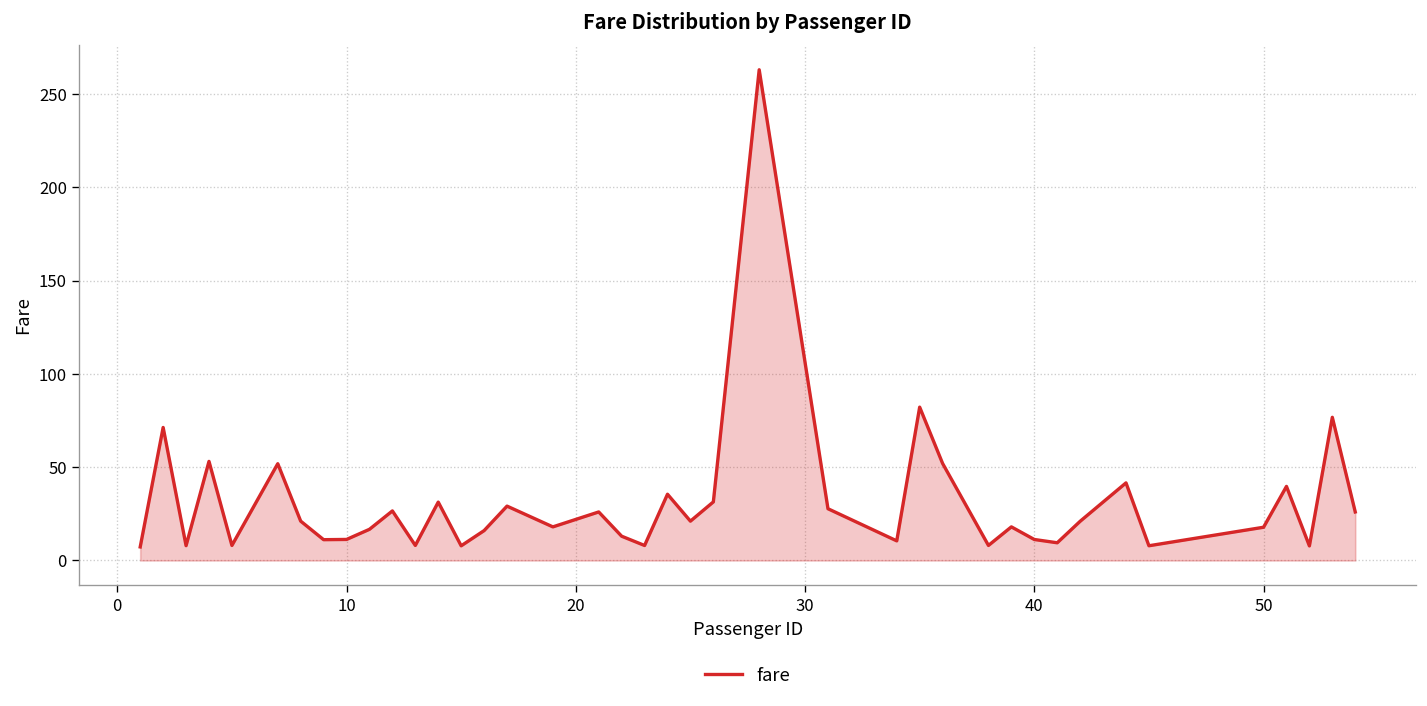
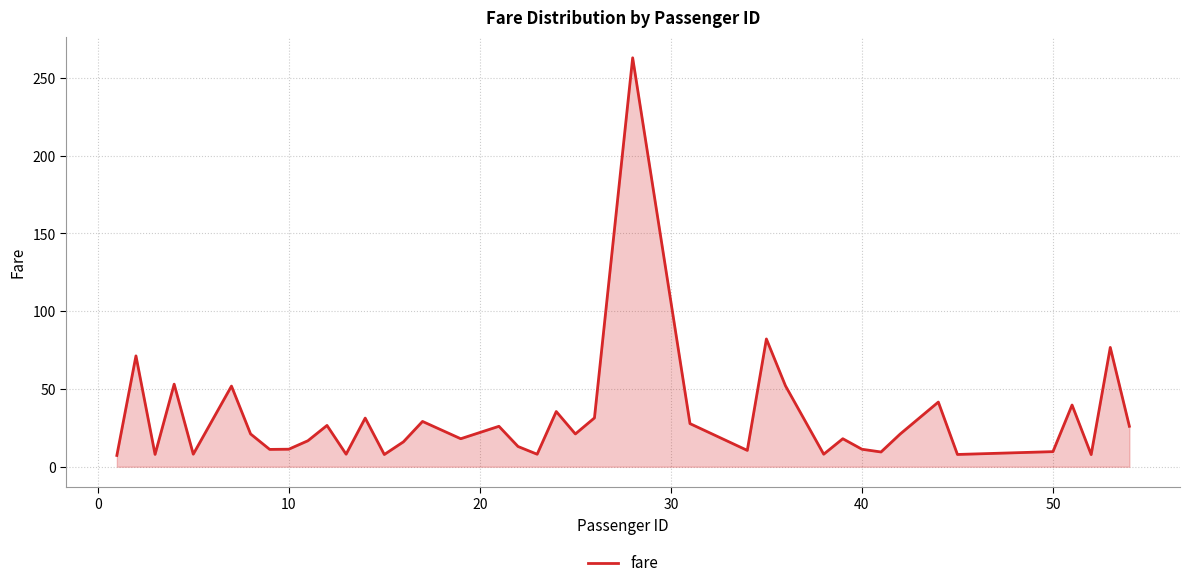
  {
    "10": 11,
    "40": 11,
-   "50": 18
+   "50": 10
  }
